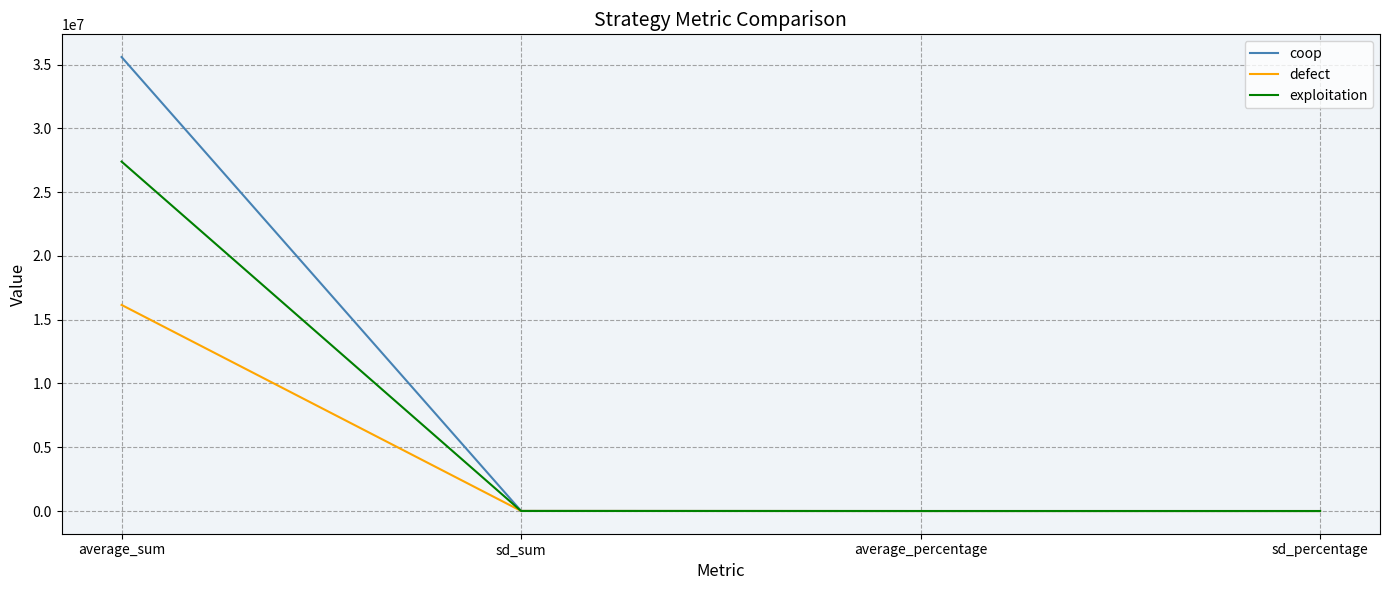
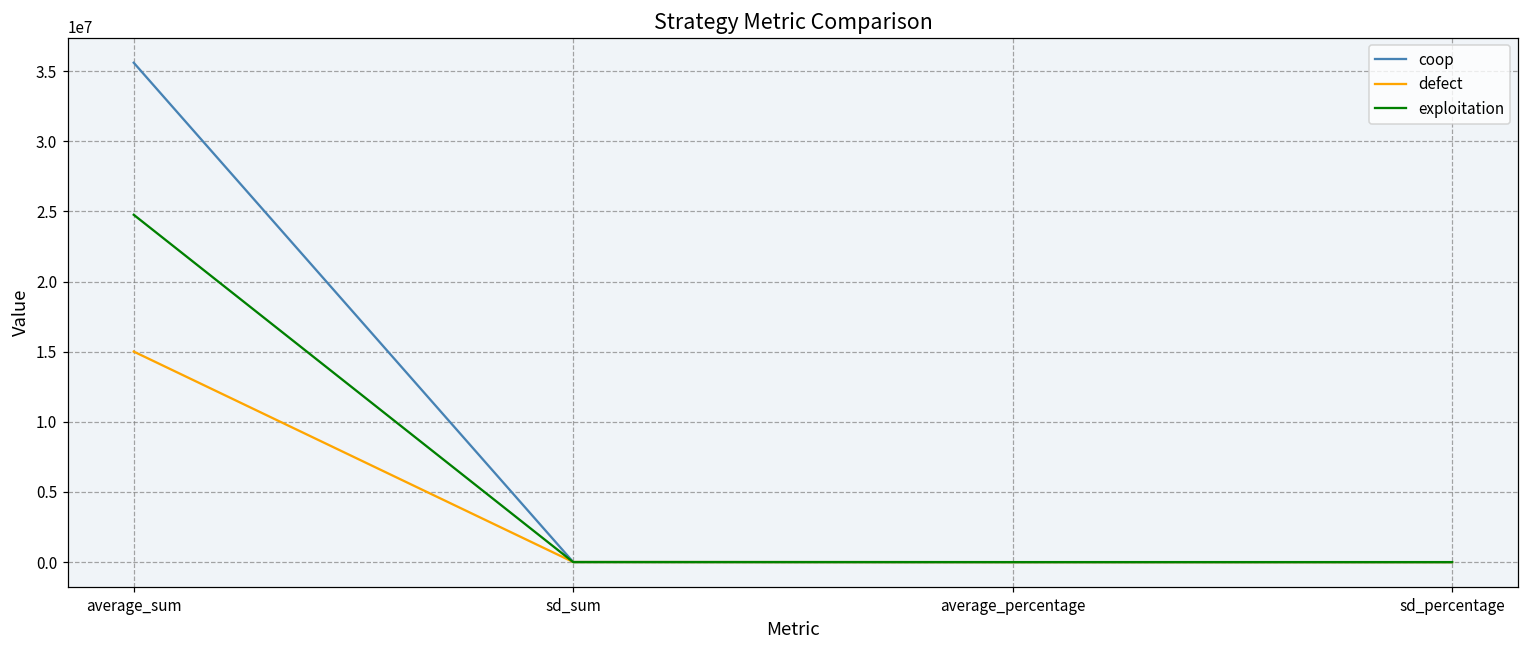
  {
    "coop": {
      "average_sum": 35600000
    },
    "defect": {
-     "average_sum": 16200000
+     "average_sum": 15000000
    },
    "exploitation": {
-     "average_sum": 27400000
+     "average_sum": 24800000
    }
  }
